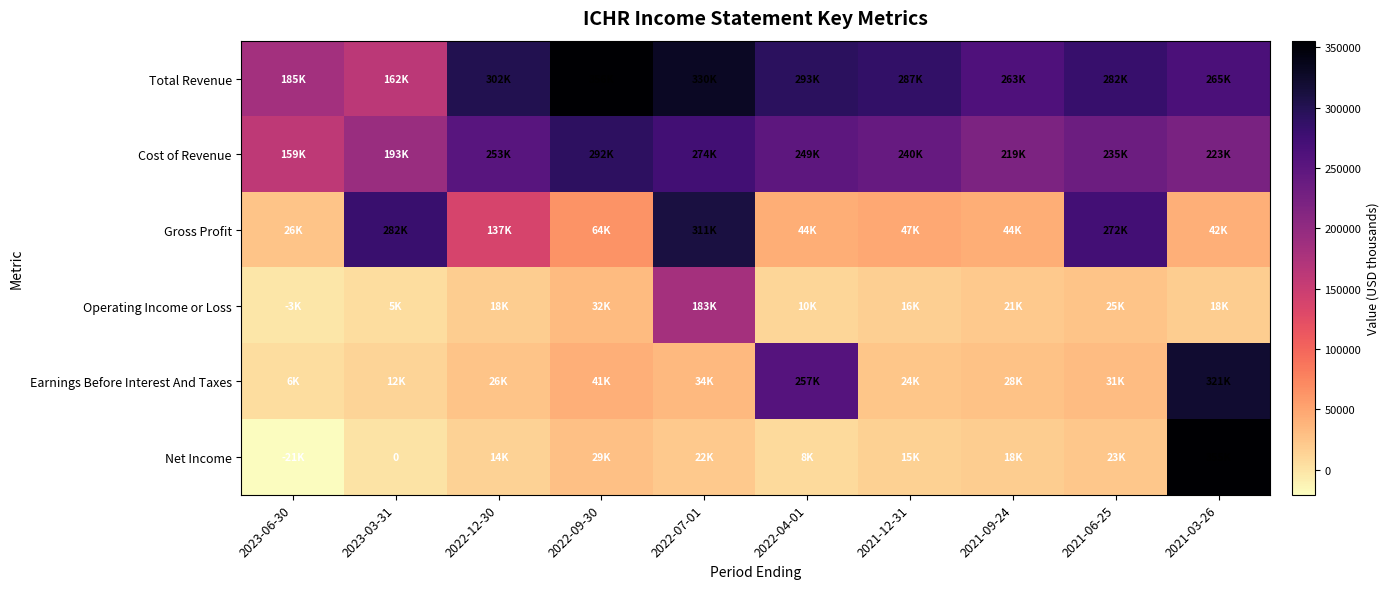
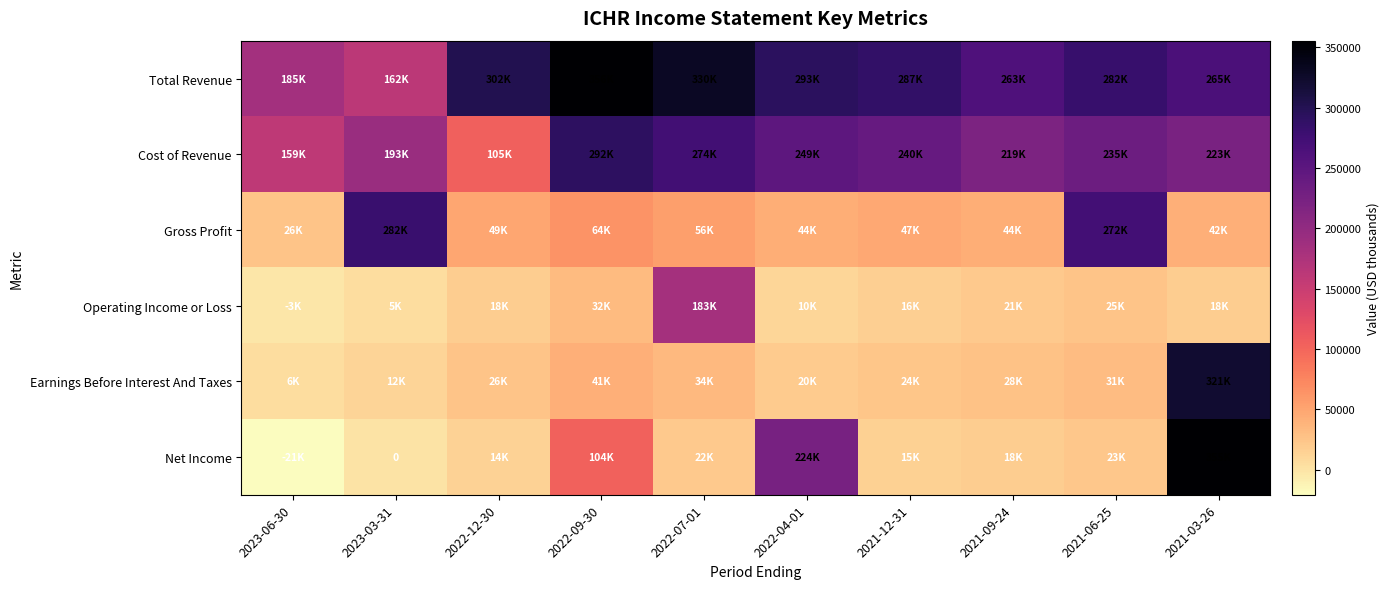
  {
    "Total Revenue": {
      "2023-06-30": "185K",
      "2023-03-31": "162K",
      "2022-12-30": "302K",
      "2022-04-01": "293K",
      "2021-12-31": "287K",
      "2021-09-24": "263K",
      "2021-06-25": "282K",
      "2021-03-26": "265K"
    },
    "Cost of Revenue": {
      "2023-06-30": "159K",
      "2023-03-31": "193K",
-     "2022-12-30": "253K",
+     "2022-12-30": "105K",
      "2022-09-30": "292K",
      "2022-07-01": "274K",
      "2022-04-01": "249K",
      "2021-12-31": "240K",
      "2021-09-24": "219K",
      "2021-06-25": "235K",
      "2021-03-26": "223K"
    },
    "Gross Profit": {
      "2023-06-30": "26K",
      "2023-03-31": "282K",
-     "2022-12-30": "137K",
+     "2022-12-30": "49K",
      "2022-09-30": "64K",
-     "2022-07-01": "311K",
+     "2022-07-01": "56K",
      "2022-04-01": "44K",
      "2021-12-31": "47K",
      "2021-09-24": "44K",
      "2021-06-25": "272K",
      "2021-03-26": "42K"
    },
    "Operating Income or Loss": {
      "2023-06-30": "-3K",
      "2023-03-31": "5K",
      "2022-12-30": "18K",
      "2022-09-30": "32K",
      "2022-07-01": "183K",
      "2022-04-01": "10K",
      "2021-12-31": "16K",
      "2021-09-24": "21K",
      "2021-06-25": "25K",
      "2021-03-26": "18K"
    },
    "Earnings Before Interest And Taxes": {
      "2023-06-30": "6K",
      "2023-03-31": "12K",
      "2022-12-30": "26K",
      "2022-09-30": "41K",
      "2022-07-01": "34K",
-     "2022-04-01": "257K",
+     "2022-04-01": "20K",
      "2021-12-31": "24K",
      "2021-09-24": "28K",
      "2021-06-25": "31K",
      "2021-03-26": "321K"
    },
    "Net Income": {
      "2023-06-30": "-21K",
      "2023-03-31": "0",
      "2022-12-30": "14K",
-     "2022-09-30": "29K",
+     "2022-09-30": "104K",
      "2022-07-01": "22K",
-     "2022-04-01": "8K",
+     "2022-04-01": "224K",
      "2021-12-31": "15K",
      "2021-09-24": "18K",
      "2021-06-25": "23K"
    }
  }
